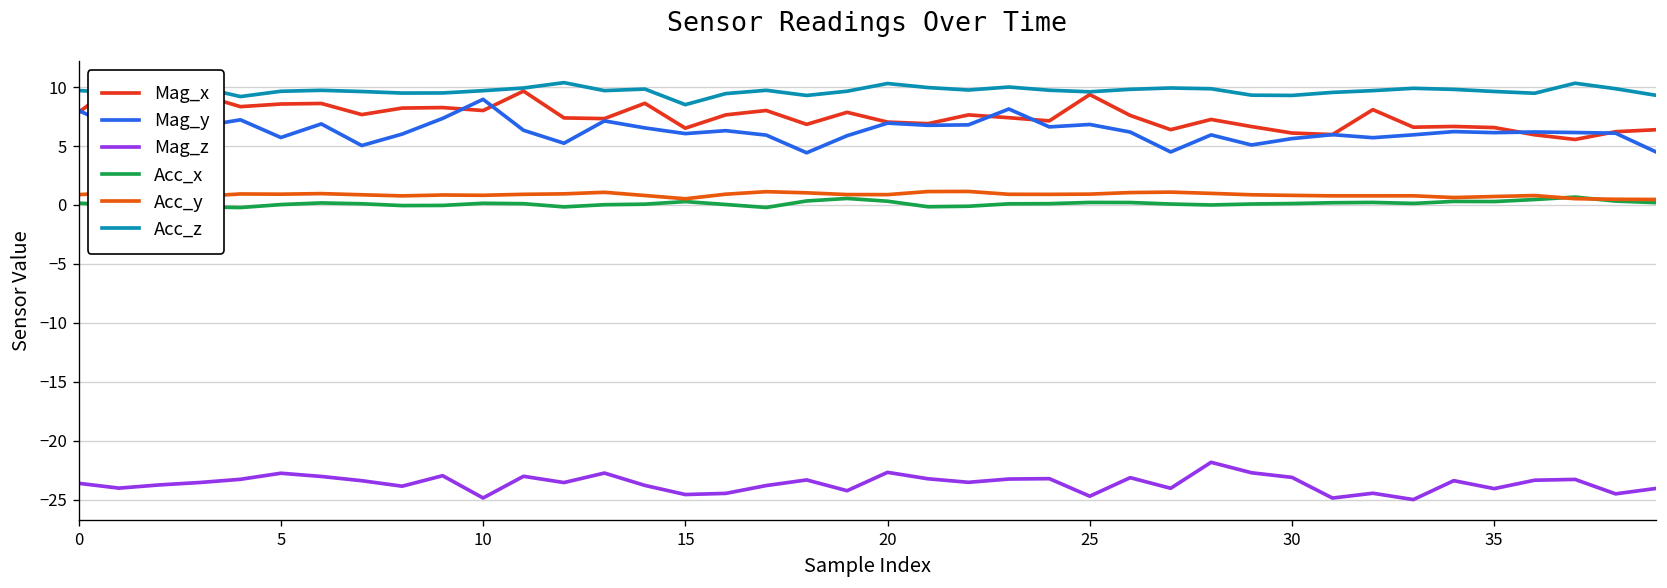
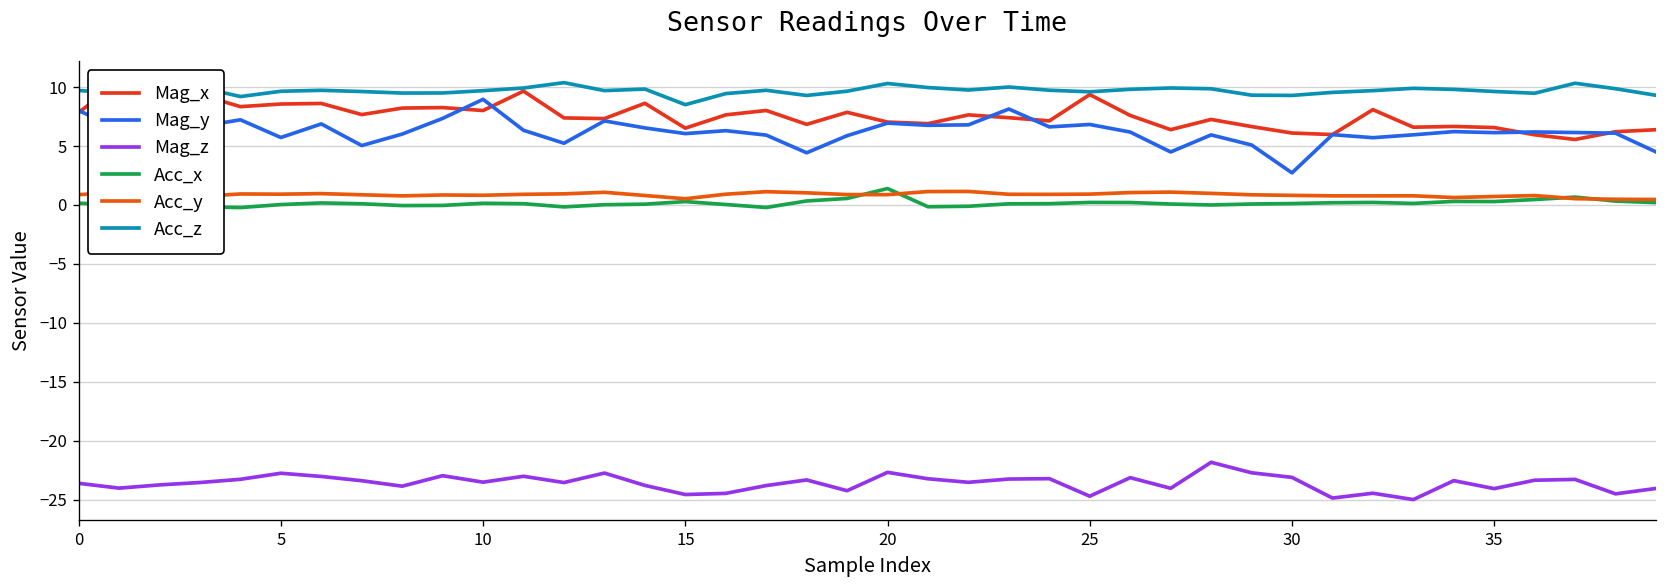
  {
    "Mag_y": {
      "5": 6,
      "10": 9,
      "15": 6,
      "25": 7,
-     "30": 6,
+     "30": 3,
      "35": 6
    },
    "Mag_z": {
      "0": -24,
      "5": -23,
-     "10": -25,
+     "10": -24,
      "15": -25,
      "20": -23,
      "25": -25,
      "30": -23,
      "35": -24
    },
    "Acc_x": {
      "0": 0,
      "5": 0,
      "10": 0,
-     "20": 0,
+     "20": 1,
      "25": 0,
      "30": 0,
      "35": 0
    },
    "Acc_z": {
      "0": 10,
      "5": 10,
      "10": 10,
      "15": 9,
      "20": 10,
      "30": 9,
      "35": 10
    }
  }
